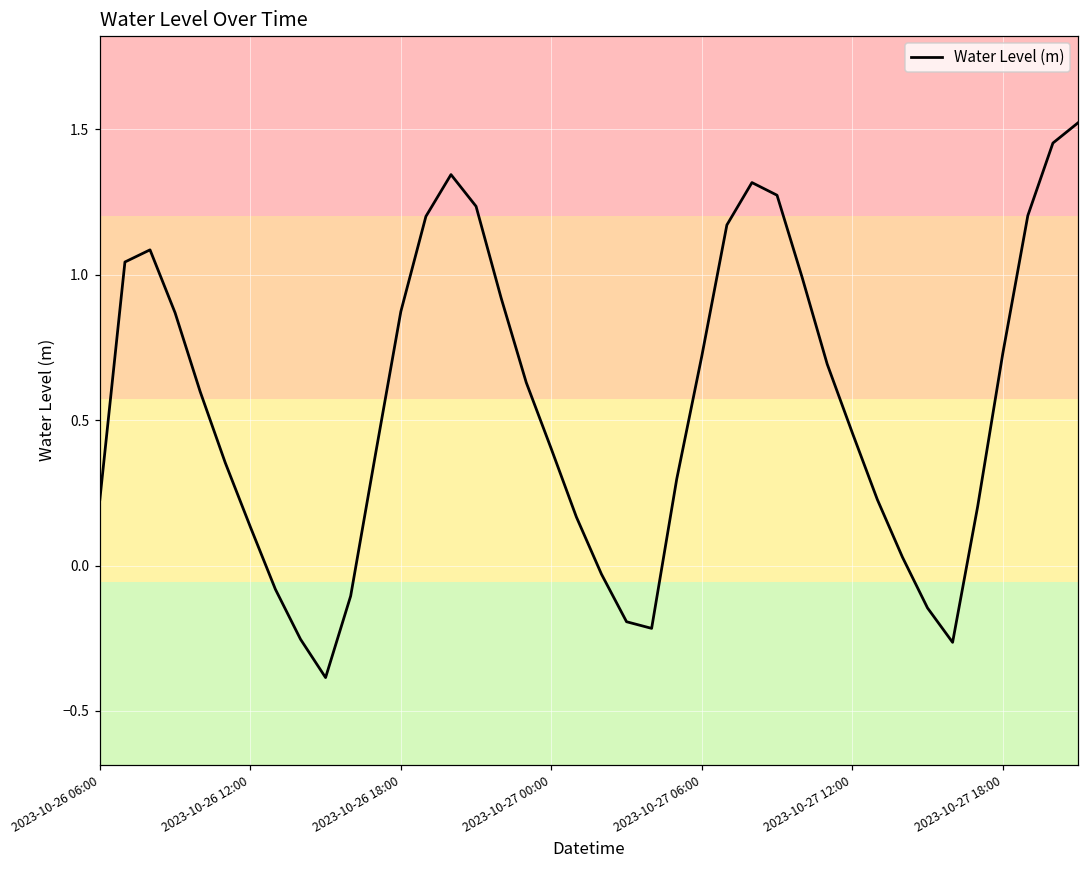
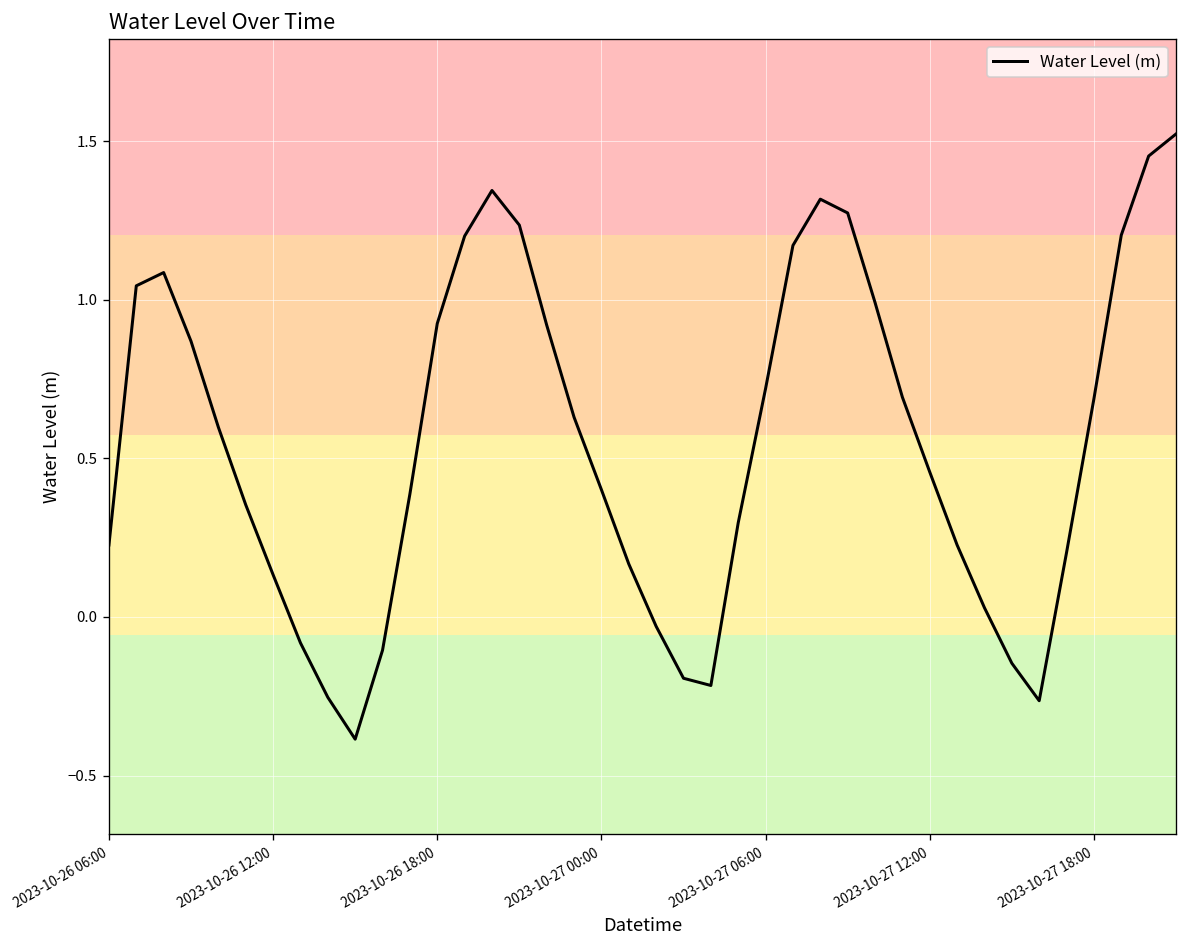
  {
    "2023-10-26 06:00": 0.23,
    "2023-10-26 12:00": 0.13,
-   "2023-10-26 18:00": 0.87,
+   "2023-10-26 18:00": 0.92,
    "2023-10-27 00:00": 0.40,
    "2023-10-27 06:00": 0.72,
    "2023-10-27 12:00": 0.46,
-   "2023-10-27 18:00": 0.73
+   "2023-10-27 18:00": 0.69
  }
